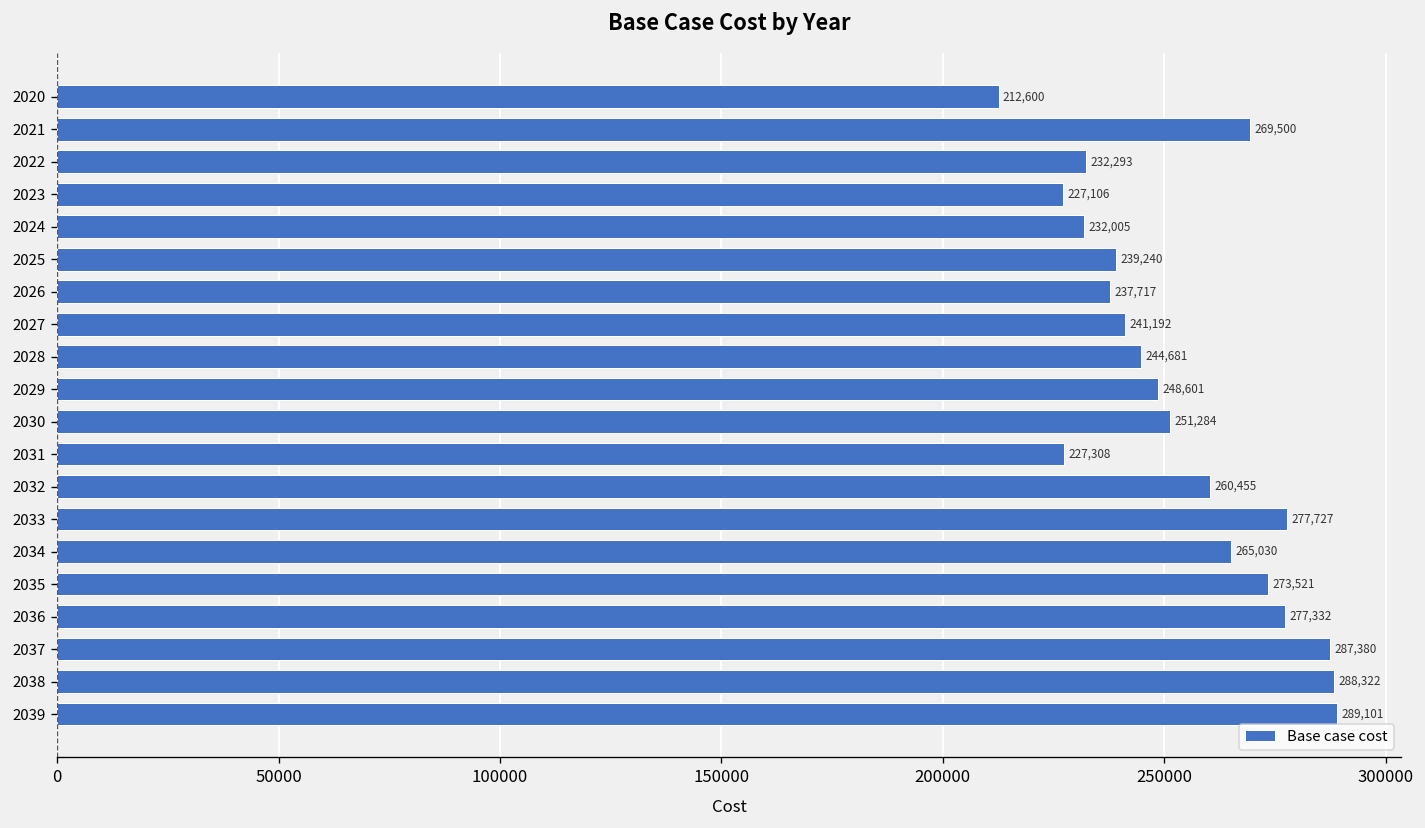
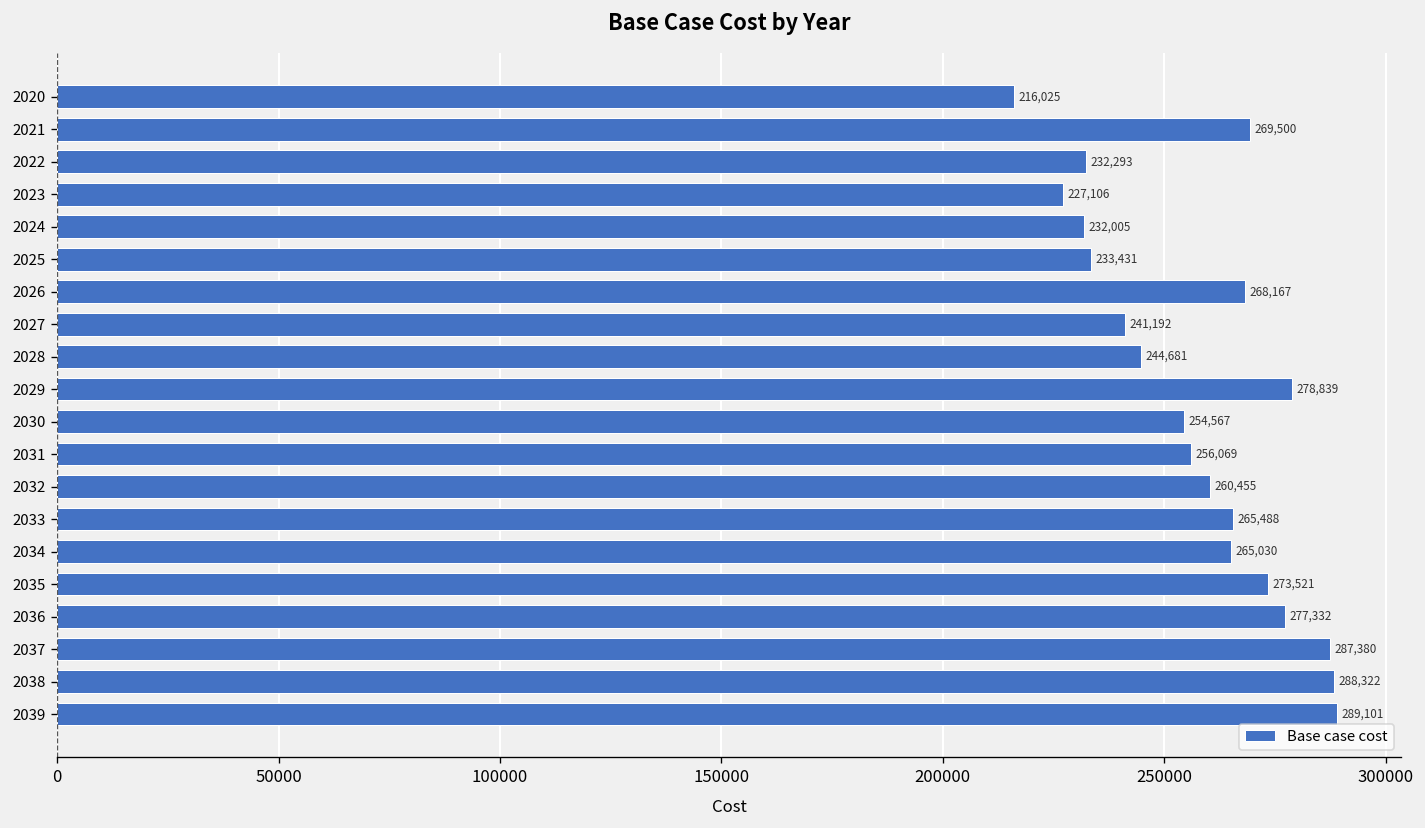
  {
-   "2020": "212,600",
+   "2020": "216,025",
    "2021": "269,500",
    "2022": "232,293",
    "2023": "227,106",
    "2024": "232,005",
-   "2025": "239,240",
-   "2026": "237,717",
+   "2025": "233,431",
+   "2026": "268,167",
    "2027": "241,192",
    "2028": "244,681",
-   "2029": "248,601",
-   "2030": "251,284",
-   "2031": "227,308",
+   "2029": "278,839",
+   "2030": "254,567",
+   "2031": "256,069",
    "2032": "260,455",
-   "2033": "277,727",
+   "2033": "265,488",
    "2034": "265,030",
    "2035": "273,521",
    "2036": "277,332",
    "2037": "287,380",
    "2038": "288,322",
    "2039": "289,101"
  }
